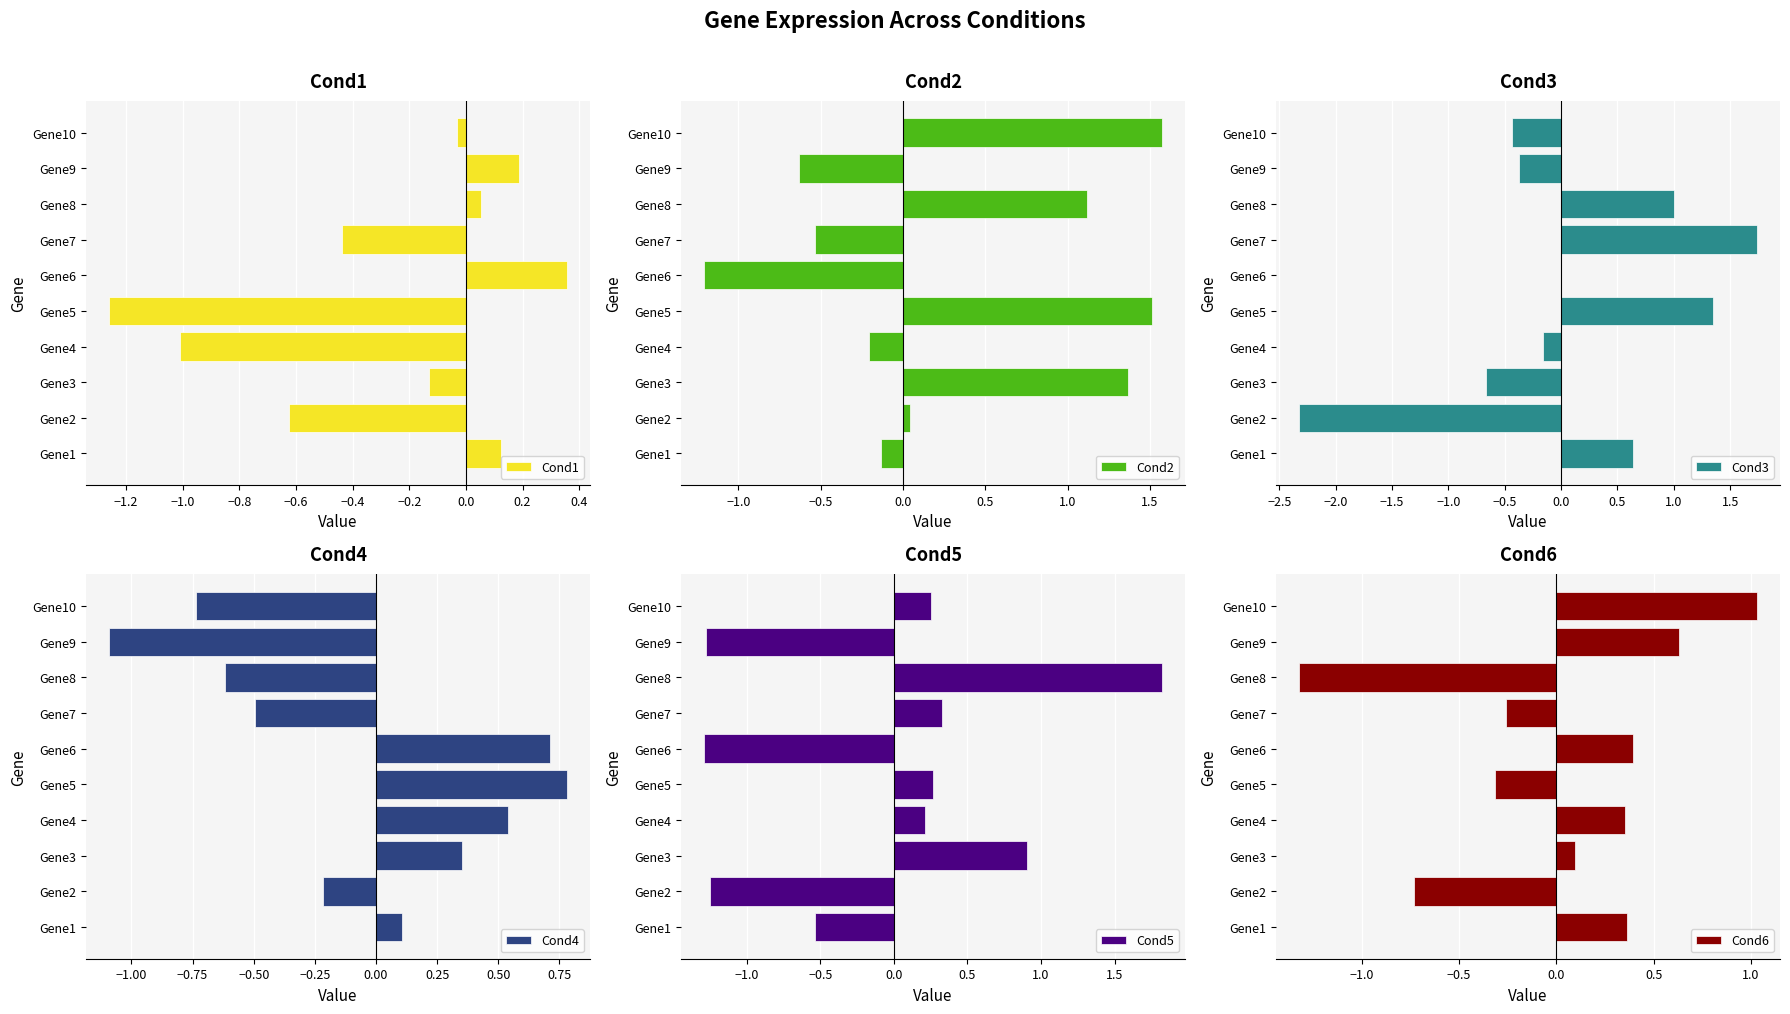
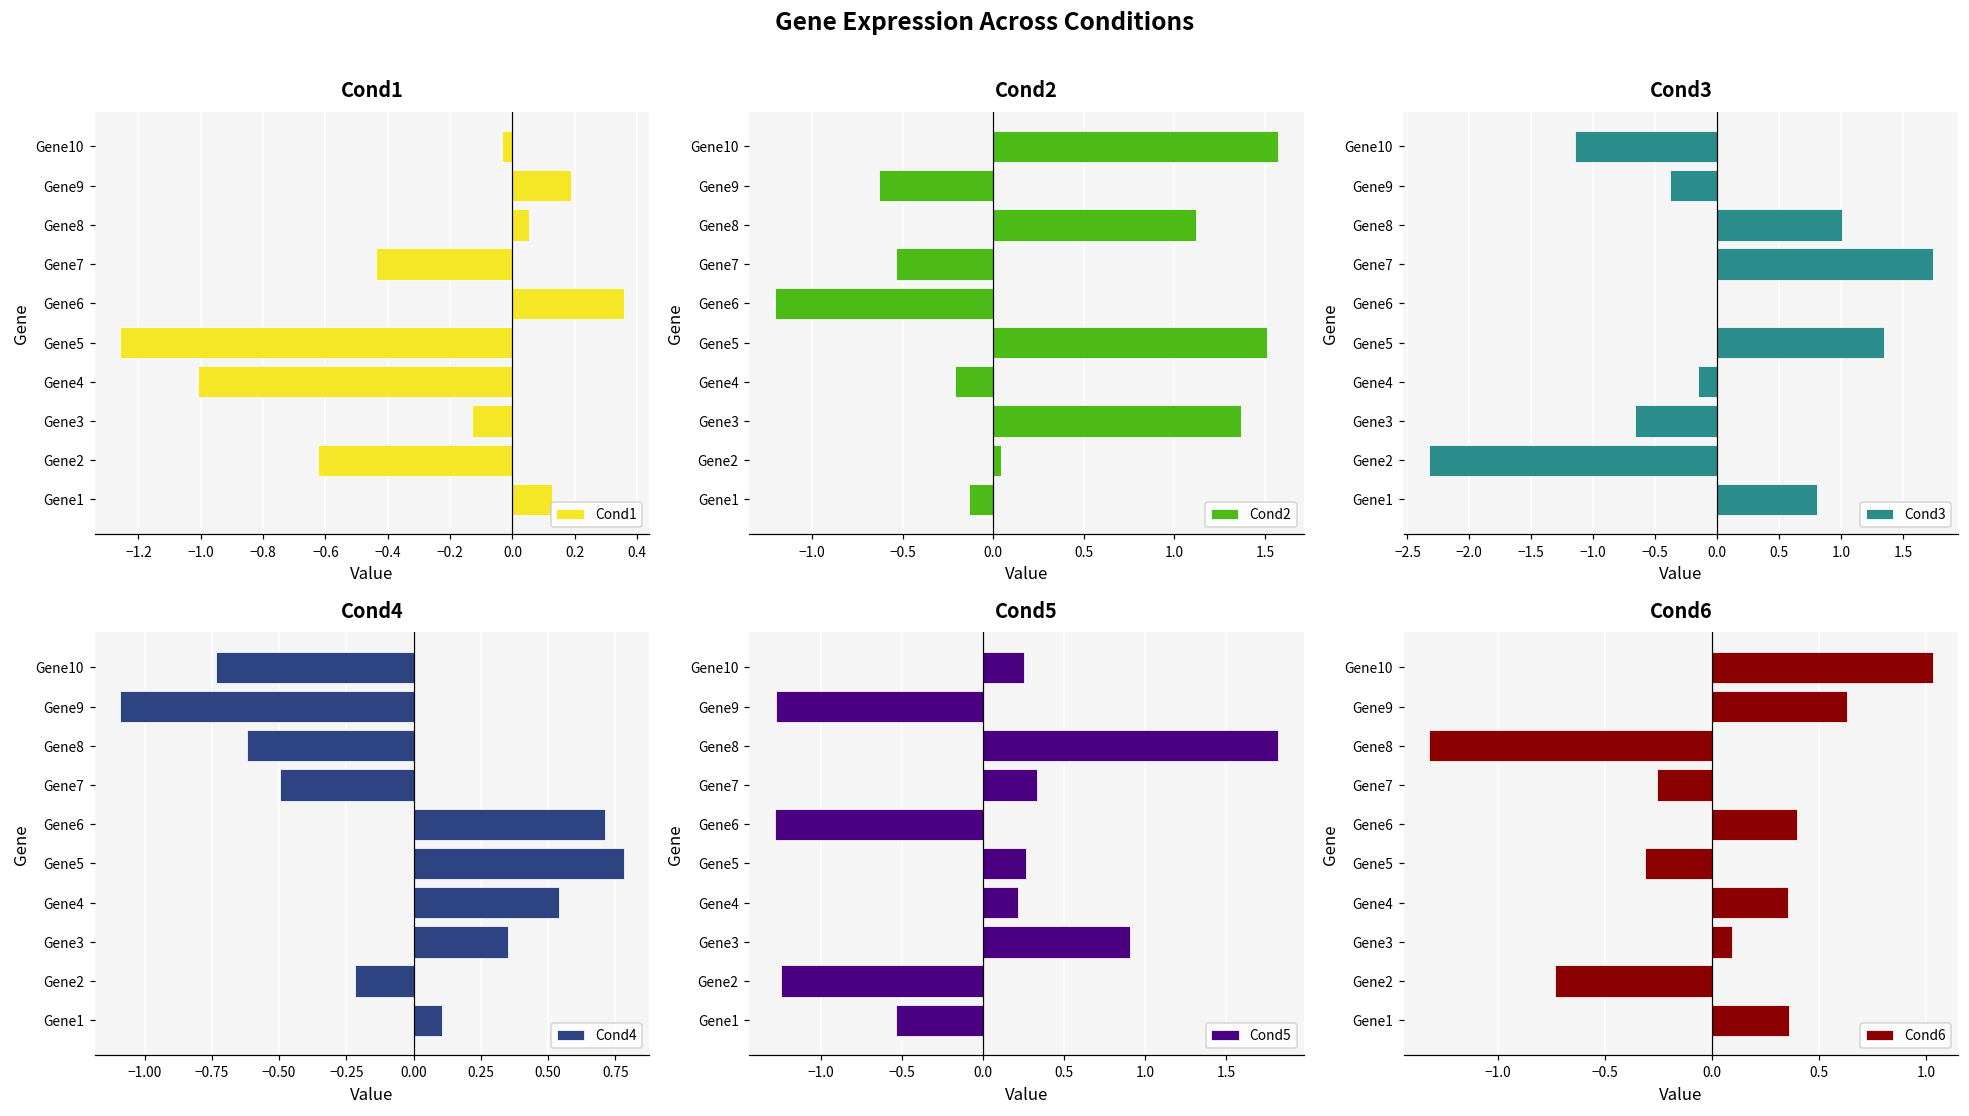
  {
    "Cond1": {
      "Gene10": -0.03,
      "Gene9": 0.19,
      "Gene8": 0.05,
      "Gene7": -0.44,
      "Gene6": 0.36,
      "Gene5": -1.26,
      "Gene4": -1.01,
      "Gene3": -0.13,
      "Gene2": -0.62,
      "Gene1": 0.13
    },
    "Cond2": {
      "Gene10": 1.57,
      "Gene9": -0.63,
      "Gene8": 1.12,
      "Gene7": -0.54,
      "Gene6": -1.21,
      "Gene5": 1.51,
      "Gene4": -0.21,
      "Gene3": 1.37,
      "Gene2": 0.04,
      "Gene1": -0.13
    },
    "Cond3": {
-     "Gene10": -0.43,
+     "Gene10": -1.14,
      "Gene9": -0.38,
      "Gene8": 1.00,
      "Gene7": 1.74,
      "Gene5": 1.35,
      "Gene4": -0.16,
      "Gene3": -0.67,
      "Gene2": -2.33,
-     "Gene1": 0.64
+     "Gene1": 0.80
    },
    "Cond4": {
      "Gene10": -0.74,
      "Gene9": -1.09,
      "Gene8": -0.62,
      "Gene7": -0.50,
      "Gene6": 0.71,
      "Gene5": 0.78,
      "Gene4": 0.54,
      "Gene3": 0.35,
      "Gene2": -0.22,
      "Gene1": 0.10
    },
    "Cond5": {
      "Gene10": 0.25,
      "Gene9": -1.28,
      "Gene8": 1.82,
      "Gene7": 0.33,
      "Gene6": -1.29,
      "Gene5": 0.26,
      "Gene4": 0.21,
      "Gene3": 0.90,
      "Gene2": -1.25,
      "Gene1": -0.54
    },
    "Cond6": {
      "Gene10": 1.03,
      "Gene9": 0.63,
      "Gene8": -1.32,
      "Gene7": -0.26,
      "Gene6": 0.40,
      "Gene5": -0.31,
      "Gene4": 0.36,
      "Gene3": 0.09,
      "Gene2": -0.73,
      "Gene1": 0.36
    }
  }
